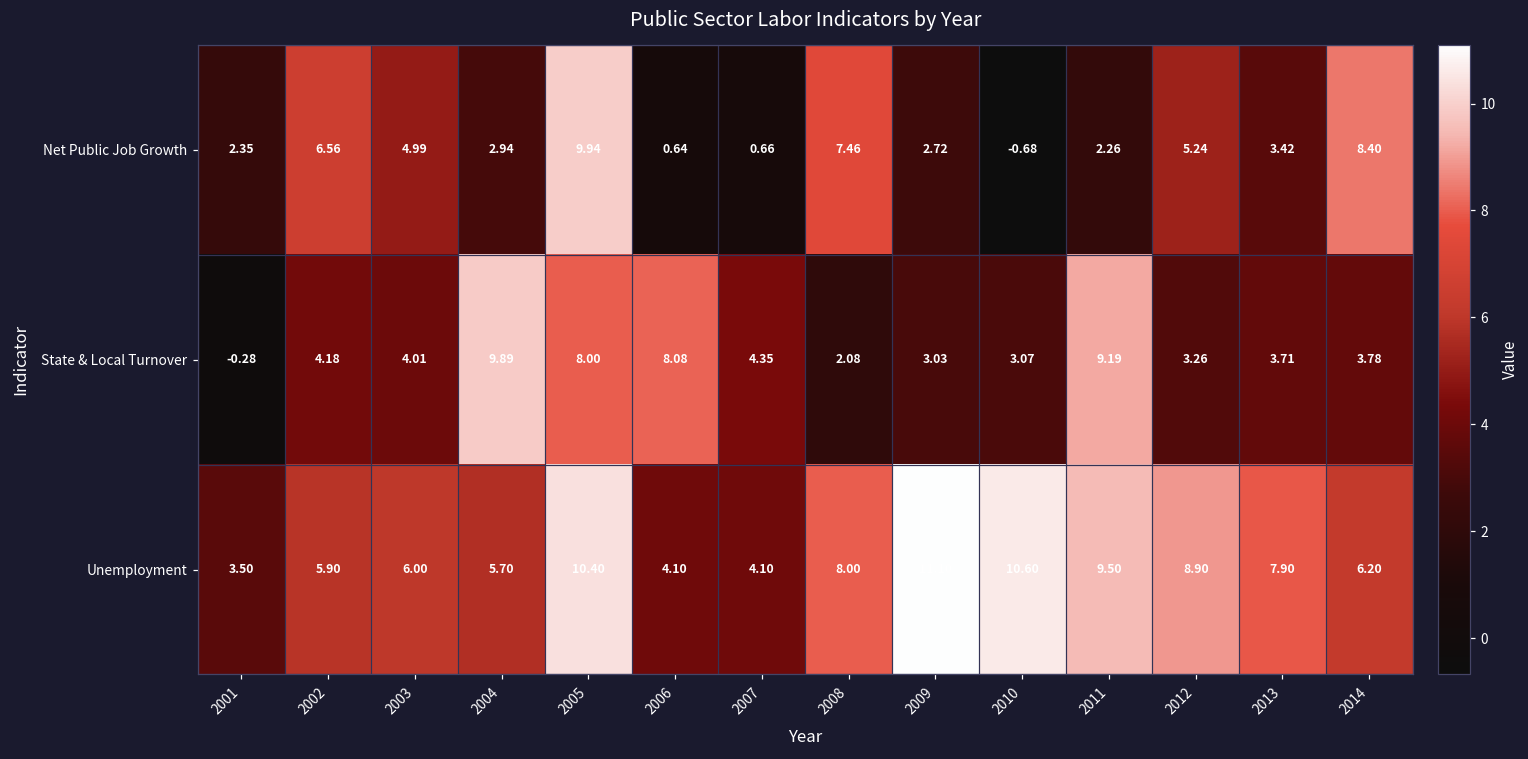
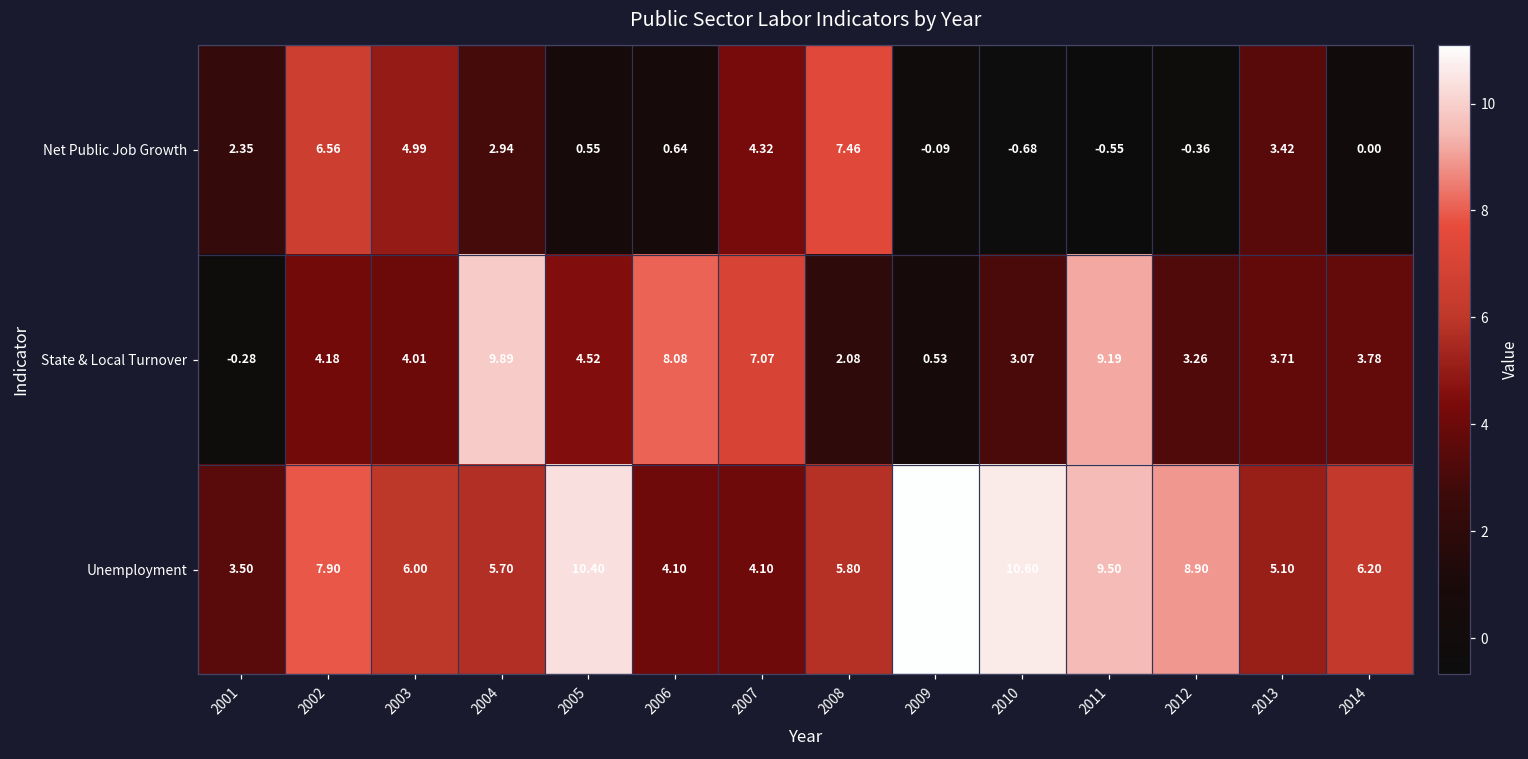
  {
    "Net Public Job Growth": {
      "2001": 2.35,
      "2002": 6.56,
      "2003": 4.99,
      "2004": 2.94,
-     "2005": 9.94,
+     "2005": 0.55,
      "2006": 0.64,
-     "2007": 0.66,
+     "2007": 4.32,
      "2008": 7.46,
-     "2009": 2.72,
+     "2009": -0.09,
      "2010": -0.68,
-     "2011": 2.26,
-     "2012": 5.24,
+     "2011": -0.55,
+     "2012": -0.36,
      "2013": 3.42,
-     "2014": 8.40
+     "2014": 0.00
    },
    "State & Local Turnover": {
      "2001": -0.28,
      "2002": 4.18,
      "2003": 4.01,
      "2004": 9.89,
-     "2005": 8.00,
+     "2005": 4.52,
      "2006": 8.08,
-     "2007": 4.35,
+     "2007": 7.07,
      "2008": 2.08,
-     "2009": 3.03,
+     "2009": 0.53,
      "2010": 3.07,
      "2011": 9.19,
      "2012": 3.26,
      "2013": 3.71,
      "2014": 3.78
    },
    "Unemployment": {
      "2001": 3.50,
-     "2002": 5.90,
+     "2002": 7.90,
      "2003": 6.00,
      "2004": 5.70,
      "2006": 4.10,
      "2007": 4.10,
-     "2008": 8.00,
+     "2008": 5.80,
      "2011": 9.50,
      "2012": 8.90,
-     "2013": 7.90,
+     "2013": 5.10,
      "2014": 6.20
    }
  }
